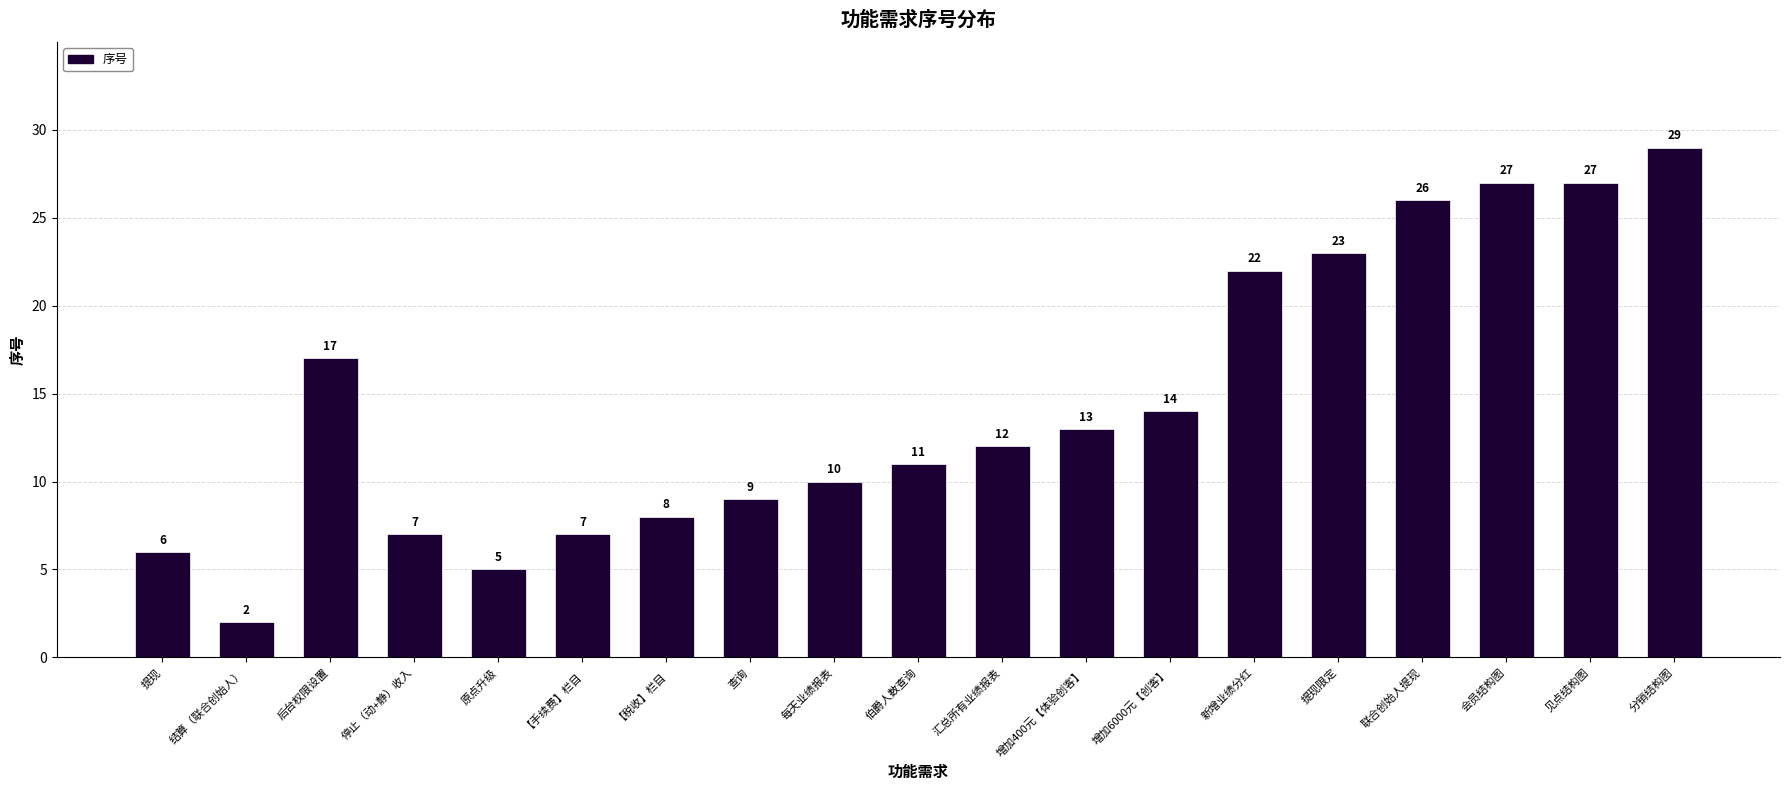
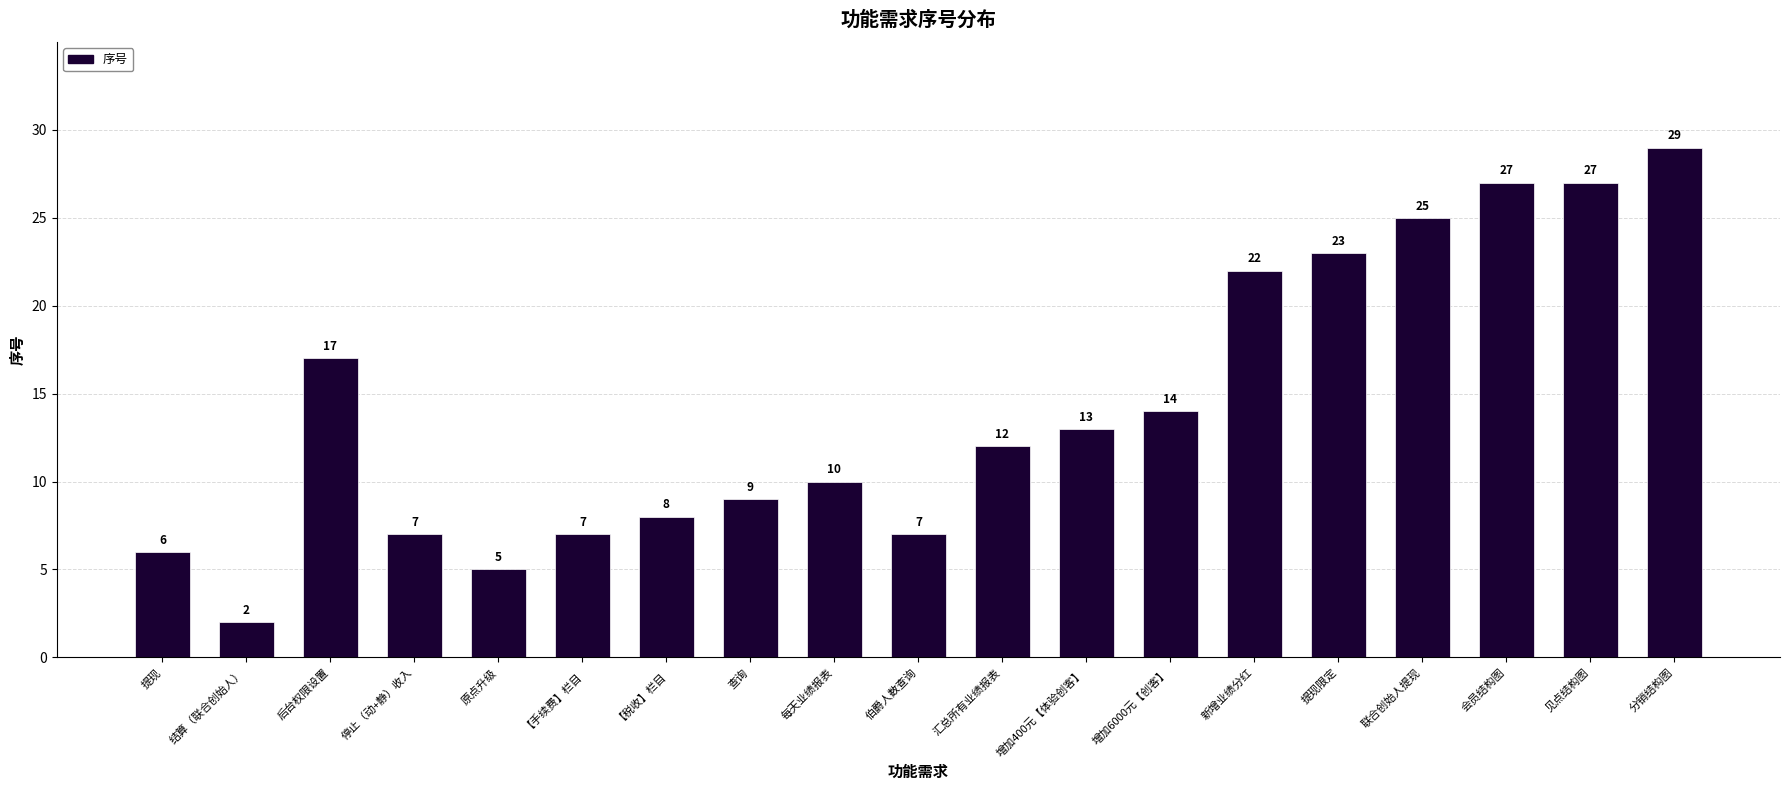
  {
    "提现": 6,
    "结算（联合创始人）": 2,
    "后台权限设置": 17,
    "停止（动+静）收入": 7,
    "原点升级": 5,
    "【手续费】栏目": 7,
    "【税收】栏目": 8,
    "查询": 9,
    "每天业绩报表": 10,
-   "伯爵人数查询": 11,
+   "伯爵人数查询": 7,
    "汇总所有业绩报表": 12,
    "增加400元【体验创客】": 13,
    "增加6000元【创客】": 14,
    "新增业绩分红": 22,
    "提现限定": 23,
-   "联合创始人提现": 26,
+   "联合创始人提现": 25,
    "会员结构图": 27,
    "见点结构图": 27,
    "分销结构图": 29
  }
